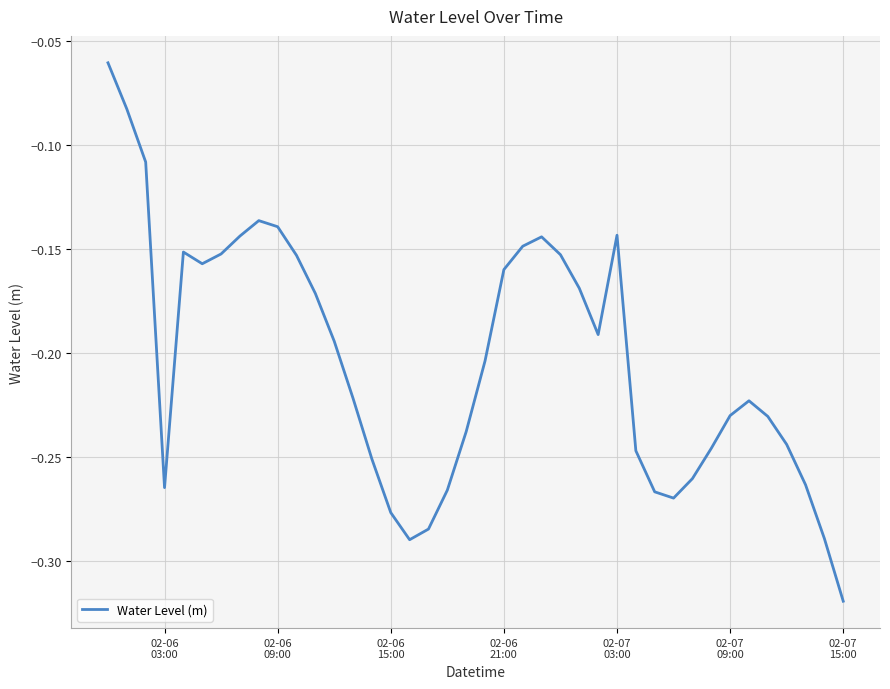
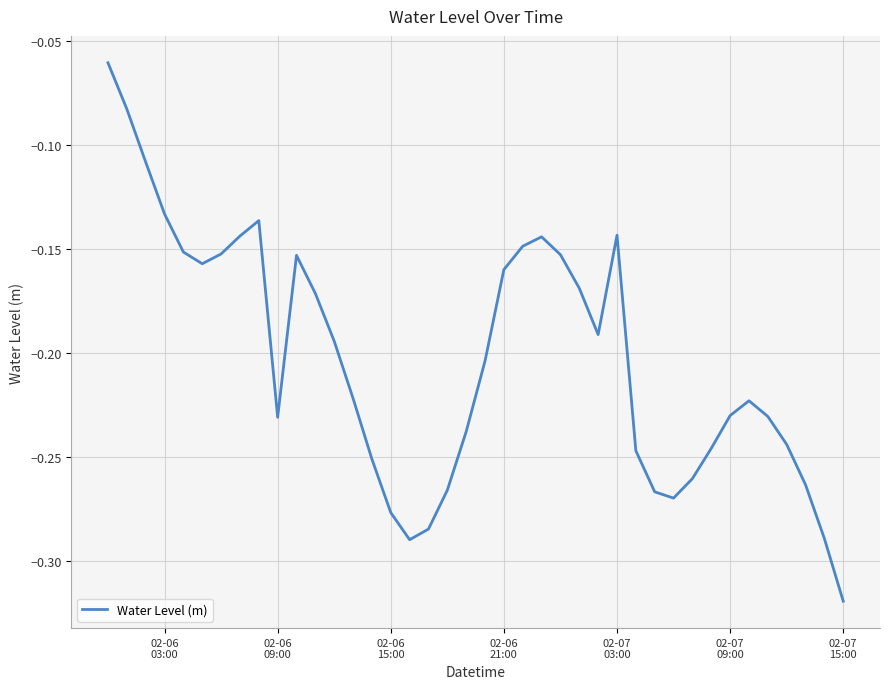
  {
-   "02-06 03:00": -0.265,
-   "02-06 09:00": -0.139,
+   "02-06 03:00": -0.133,
+   "02-06 09:00": -0.231,
    "02-06 15:00": -0.277,
    "02-06 21:00": -0.160,
    "02-07 03:00": -0.143,
    "02-07 09:00": -0.230,
    "02-07 15:00": -0.319
  }
